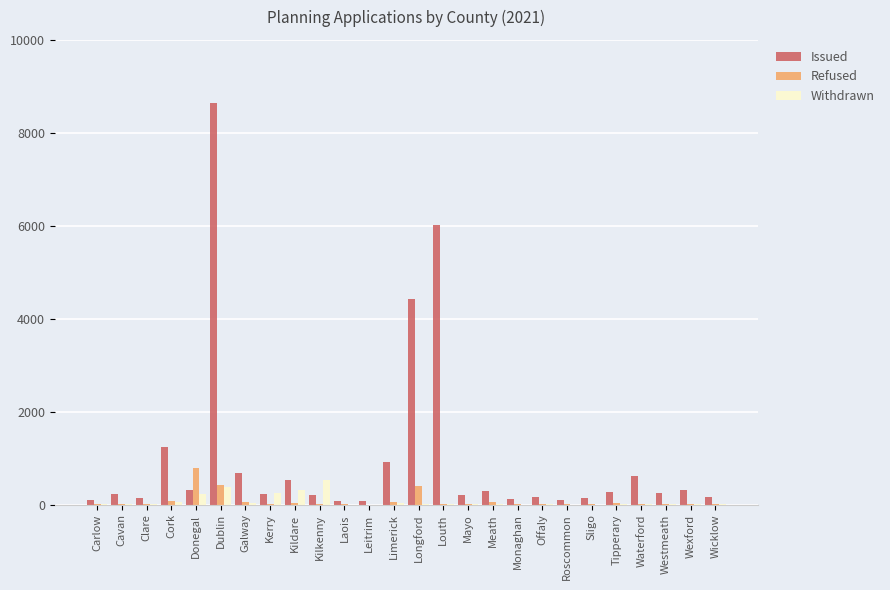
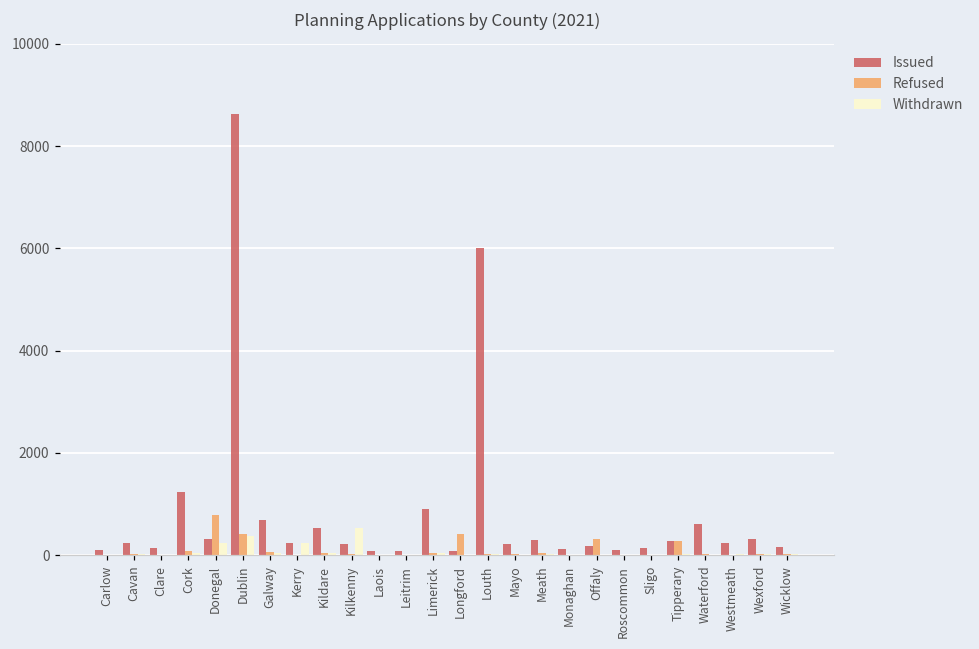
  {
    "Issued": {
      "Carlow": 100,
      "Cavan": 200,
      "Clare": 100,
      "Cork": 1200,
      "Donegal": 300,
      "Dublin": 8600,
      "Galway": 700,
      "Kerry": 200,
      "Kildare": 500,
      "Kilkenny": 200,
      "Laois": 100,
      "Leitrim": 100,
      "Limerick": 900,
-     "Longford": 4400,
+     "Longford": 100,
      "Louth": 6000,
      "Mayo": 200,
      "Meath": 300,
      "Monaghan": 100,
      "Offaly": 200,
      "Roscommon": 100,
      "Sligo": 100,
      "Tipperary": 300,
      "Waterford": 600,
      "Westmeath": 200,
      "Wexford": 300,
      "Wicklow": 200
    },
    "Refused": {
      "Cork": 100,
      "Donegal": 800,
      "Dublin": 400,
      "Galway": 100,
      "Leitrim": 0,
      "Longford": 400,
-     "Offaly": 0,
-     "Tipperary": 0
+     "Offaly": 300,
+     "Tipperary": 300
    },
    "Withdrawn": {
      "Donegal": 200,
      "Dublin": 400,
      "Kerry": 200,
-     "Kildare": 300,
+     "Kildare": 0,
      "Kilkenny": 500
    }
  }
